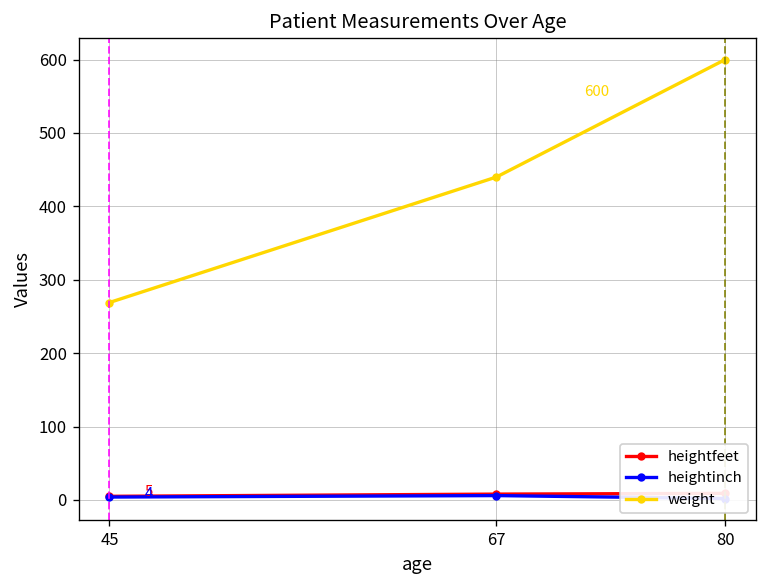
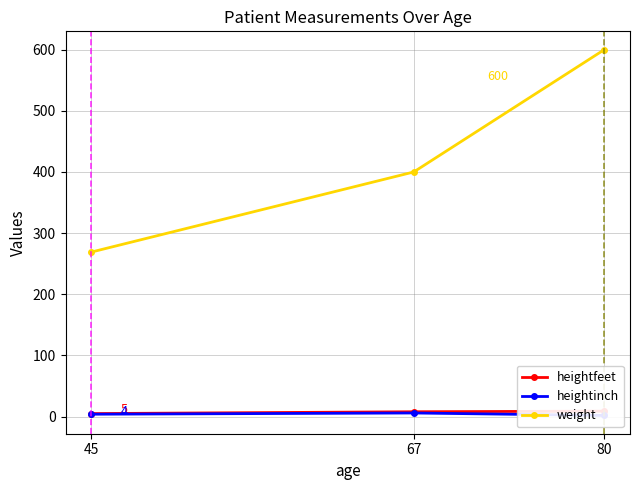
  {
    "weight": {
      "45": 270,
-     "67": 440,
+     "67": 400,
      "80": 600
    }
  }
